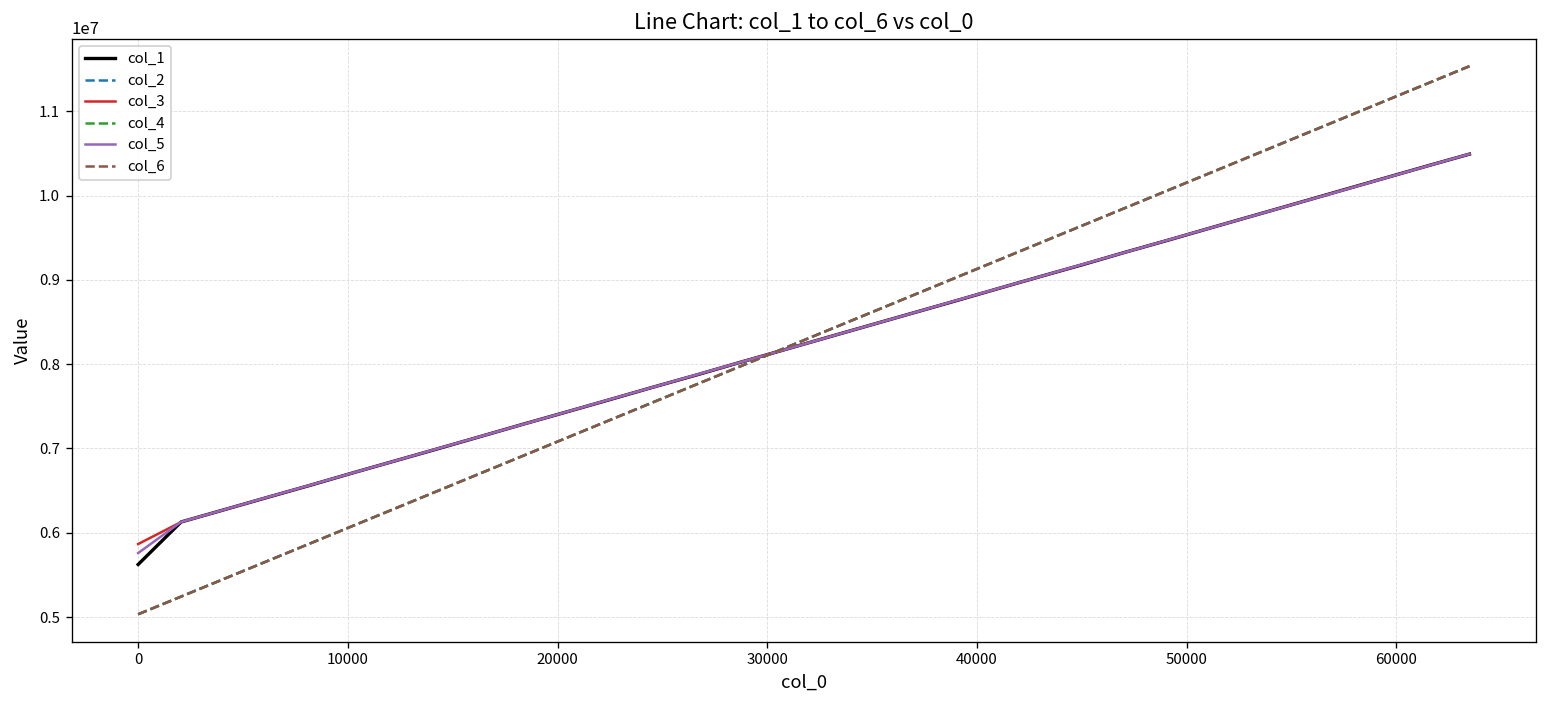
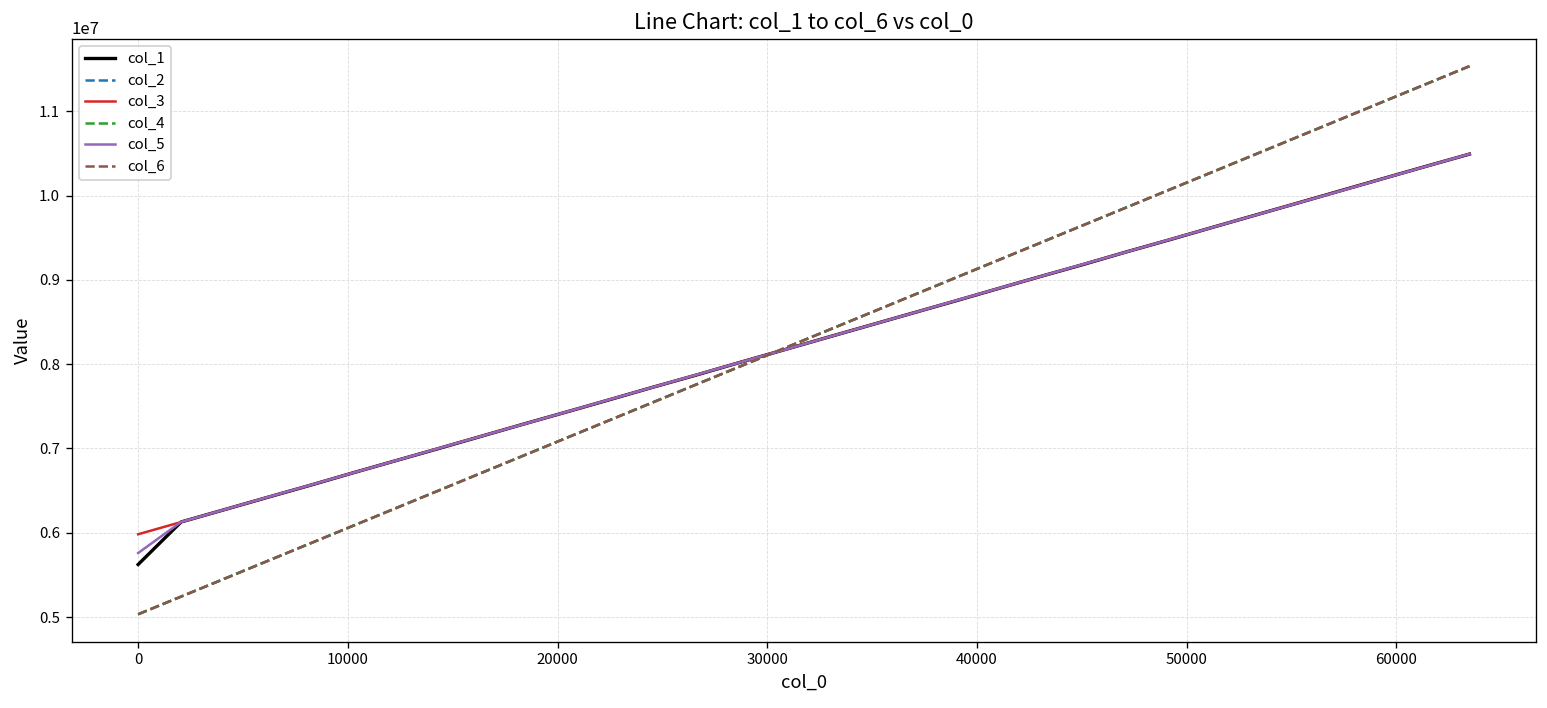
  {
    "col_1": {
      "0": 5600000
    },
    "col_3": {
-     "0": 5900000
+     "0": 6000000
    },
    "col_5": {
      "0": 5800000
    }
  }
